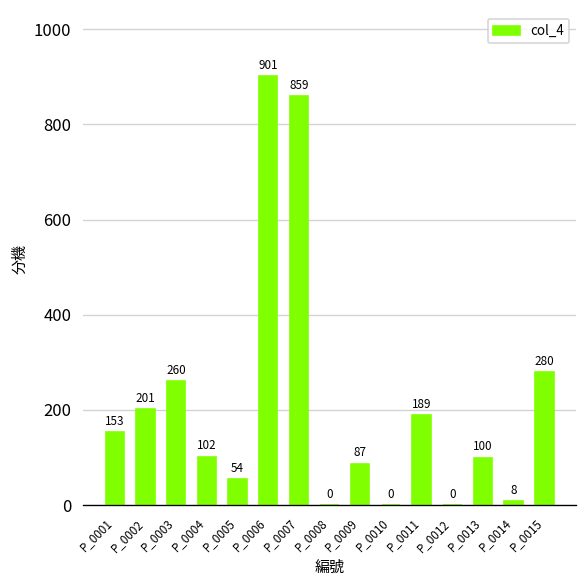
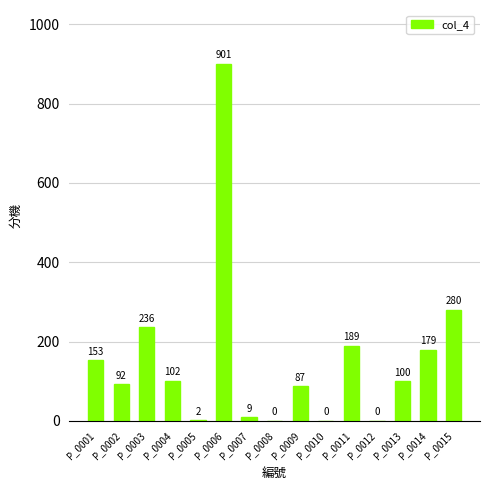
  {
    "P_0001": 153,
-   "P_0002": 201,
-   "P_0003": 260,
+   "P_0002": 92,
+   "P_0003": 236,
    "P_0004": 102,
-   "P_0005": 54,
+   "P_0005": 2,
    "P_0006": 901,
-   "P_0007": 859,
+   "P_0007": 9,
    "P_0008": 0,
    "P_0009": 87,
    "P_0010": 0,
    "P_0011": 189,
    "P_0012": 0,
    "P_0013": 100,
-   "P_0014": 8,
+   "P_0014": 179,
    "P_0015": 280
  }
